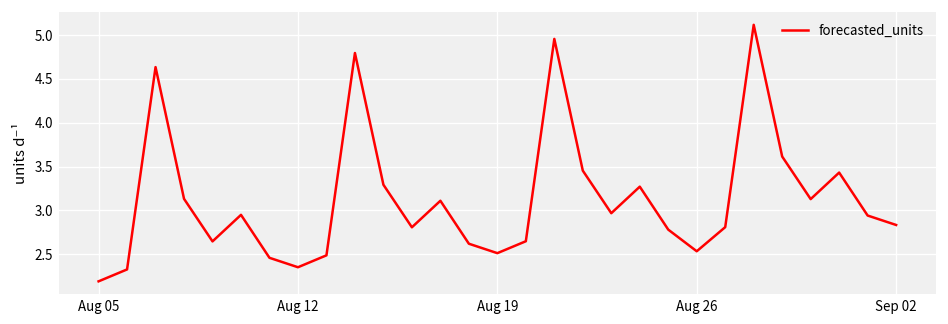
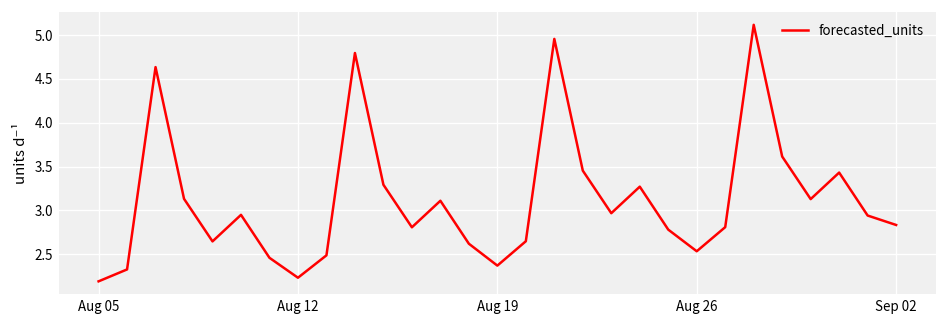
  {
    "Aug 05": 2.2,
-   "Aug 12": 2.4,
-   "Aug 19": 2.5,
+   "Aug 12": 2.2,
+   "Aug 19": 2.4,
    "Aug 26": 2.5,
    "Sep 02": 2.8
  }
